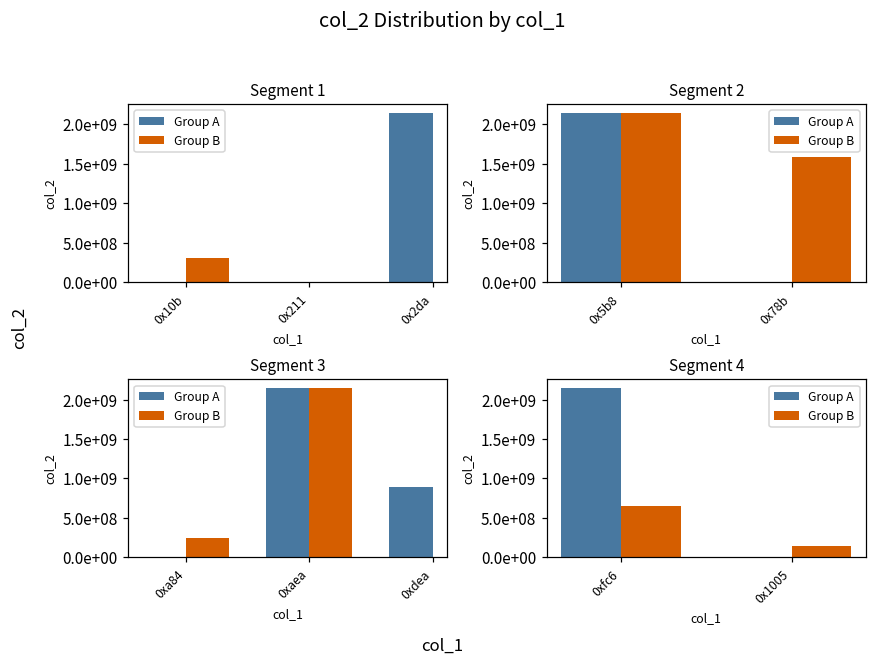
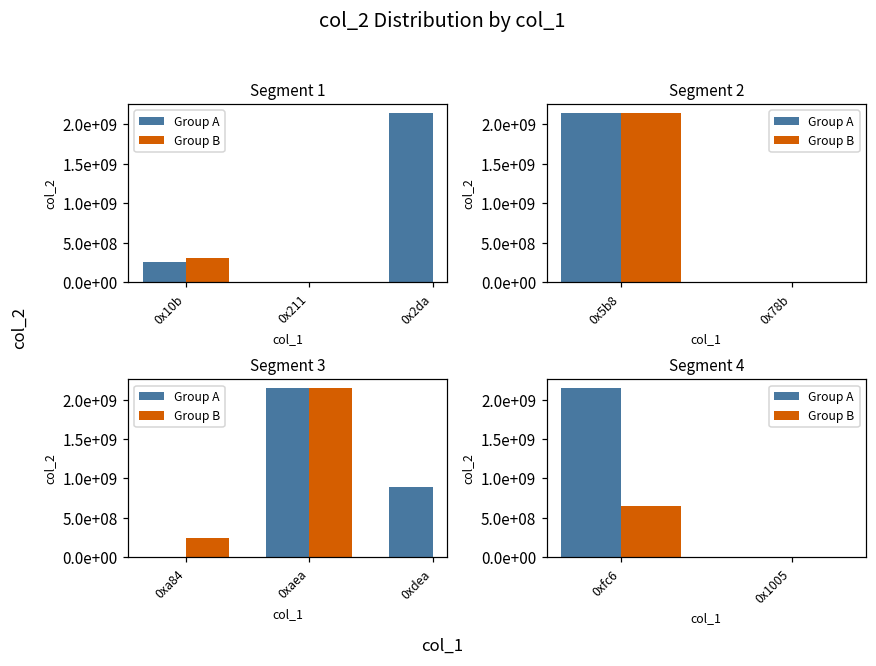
  {
    "Segment 1": {
      "Group A": {
-       "0x10b": 0,
+       "0x10b": 300000000,
        "0x2da": 2100000000
      }
    },
    "Segment 2": {
      "Group A": {
        "0x5b8": 2100000000
      },
      "Group B": {
        "0x5b8": 2100000000,
-       "0x78b": 1600000000
+       "0x78b": 0
      }
    },
    "Segment 3": {
      "Group A": {
        "0xaea": 2100000000,
        "0xdea": 900000000
      }
    },
    "Segment 4": {
      "Group A": {
        "0xfc6": 2100000000
      },
      "Group B": {
        "0xfc6": 700000000,
-       "0x1005": 100000000
+       "0x1005": 0
      }
    }
  }
